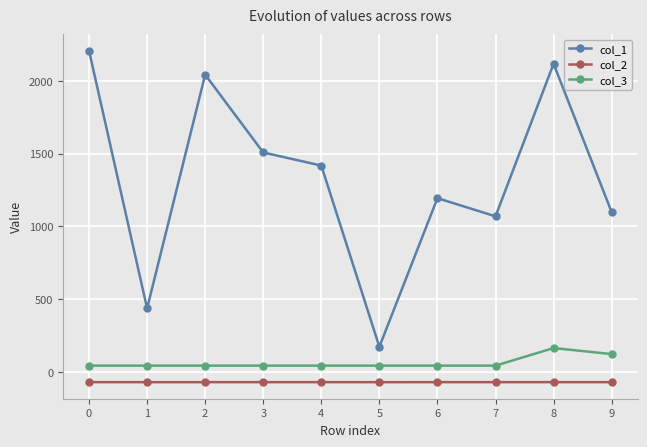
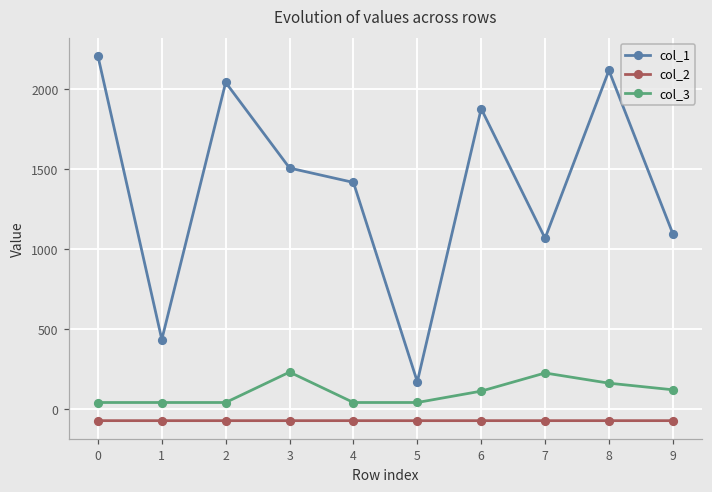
  {
    "col_1": {
      "0": 2210,
      "1": 440,
      "2": 2040,
      "3": 1510,
      "4": 1420,
      "5": 170,
-     "6": 1190,
+     "6": 1880,
      "7": 1070,
      "8": 2120,
      "9": 1100
    },
    "col_2": {
      "0": -70,
      "1": -70,
      "2": -70,
      "3": -70,
      "4": -70,
      "5": -70,
      "6": -70,
      "7": -70,
      "8": -70,
      "9": -70
    },
    "col_3": {
      "0": 40,
      "1": 40,
      "2": 40,
-     "3": 40,
+     "3": 230,
      "4": 40,
      "5": 40,
-     "6": 40,
-     "7": 40,
+     "6": 110,
+     "7": 230,
      "8": 160,
      "9": 120
    }
  }
